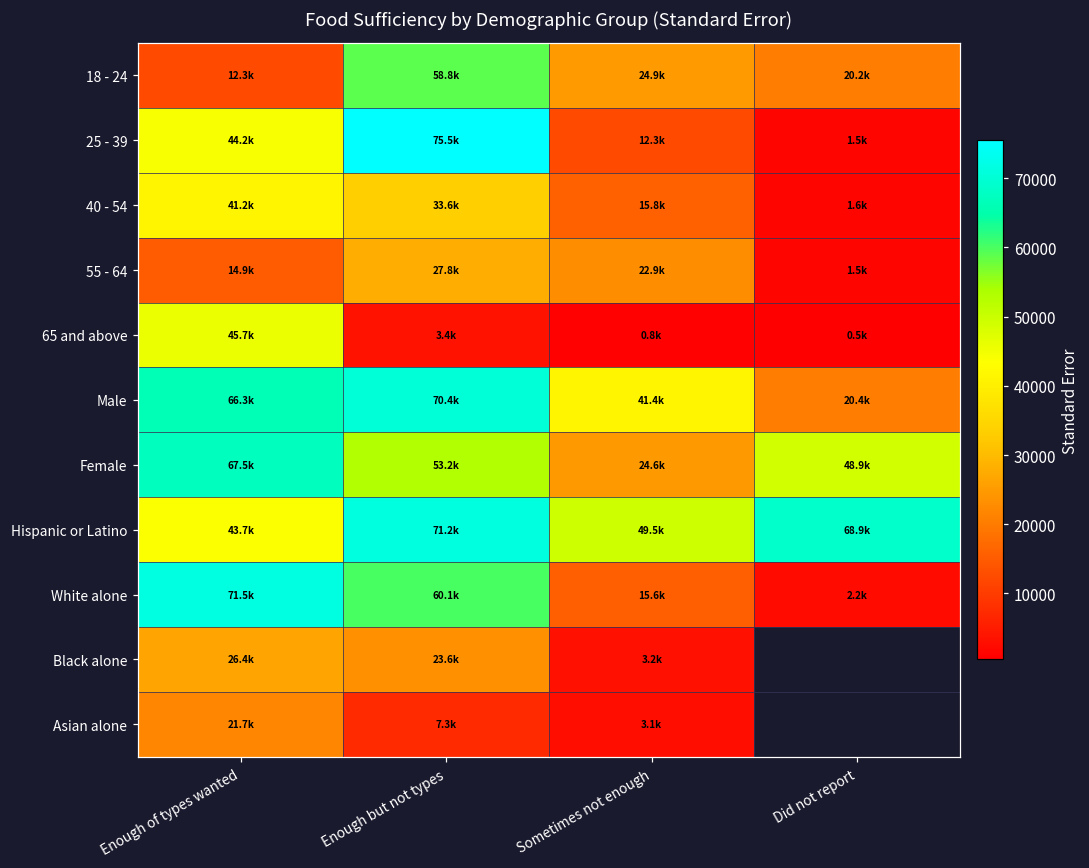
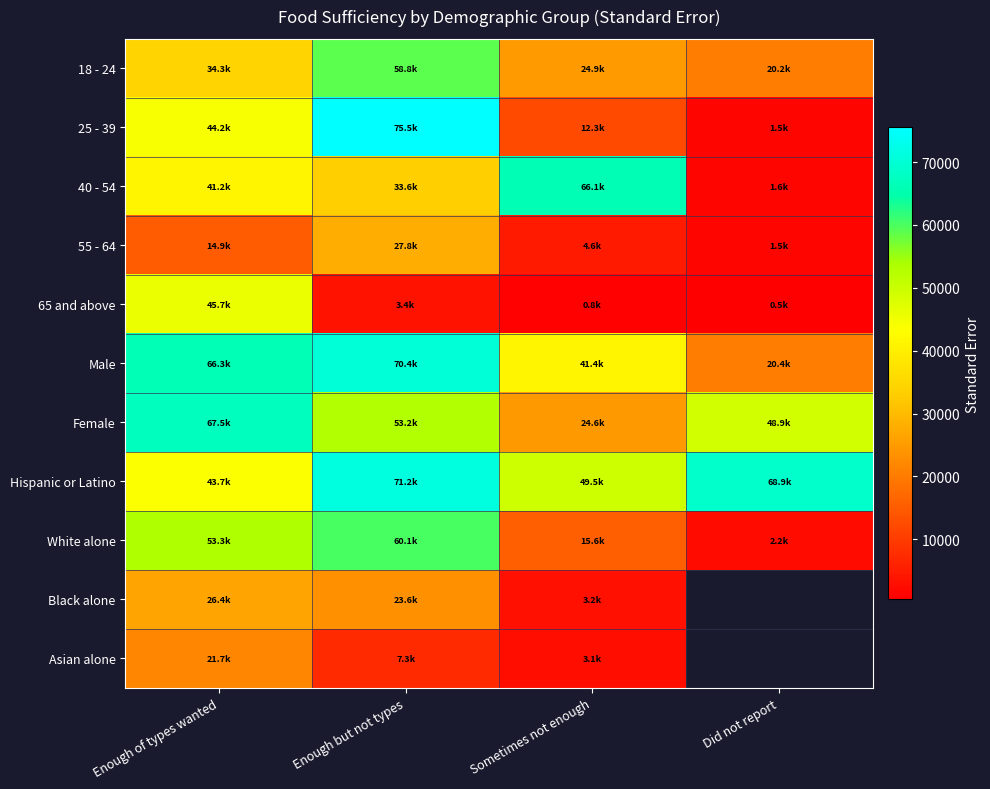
  {
    "18 - 24": {
-     "Enough of types wanted": "12.3k",
+     "Enough of types wanted": "34.3k",
      "Enough but not types": "58.8k",
      "Sometimes not enough": "24.9k",
      "Did not report": "20.2k"
    },
    "25 - 39": {
      "Enough of types wanted": "44.2k",
      "Enough but not types": "75.5k",
      "Sometimes not enough": "12.3k",
      "Did not report": "1.5k"
    },
    "40 - 54": {
      "Enough of types wanted": "41.2k",
      "Enough but not types": "33.6k",
-     "Sometimes not enough": "15.8k",
+     "Sometimes not enough": "66.1k",
      "Did not report": "1.6k"
    },
    "55 - 64": {
      "Enough of types wanted": "14.9k",
      "Enough but not types": "27.8k",
-     "Sometimes not enough": "22.9k",
+     "Sometimes not enough": "4.6k",
      "Did not report": "1.5k"
    },
    "65 and above": {
      "Enough of types wanted": "45.7k",
      "Enough but not types": "3.4k",
      "Sometimes not enough": "0.8k",
      "Did not report": "0.5k"
    },
    "Male": {
      "Enough of types wanted": "66.3k",
      "Enough but not types": "70.4k",
      "Sometimes not enough": "41.4k",
      "Did not report": "20.4k"
    },
    "Female": {
      "Enough of types wanted": "67.5k",
      "Enough but not types": "53.2k",
      "Sometimes not enough": "24.6k",
      "Did not report": "48.9k"
    },
    "Hispanic or Latino": {
      "Enough of types wanted": "43.7k",
      "Enough but not types": "71.2k",
      "Sometimes not enough": "49.5k",
      "Did not report": "68.9k"
    },
    "White alone": {
-     "Enough of types wanted": "71.5k",
+     "Enough of types wanted": "53.3k",
      "Enough but not types": "60.1k",
      "Sometimes not enough": "15.6k",
      "Did not report": "2.2k"
    },
    "Black alone": {
      "Enough of types wanted": "26.4k",
      "Enough but not types": "23.6k",
      "Sometimes not enough": "3.2k"
    },
    "Asian alone": {
      "Enough of types wanted": "21.7k",
      "Enough but not types": "7.3k",
      "Sometimes not enough": "3.1k"
    }
  }
